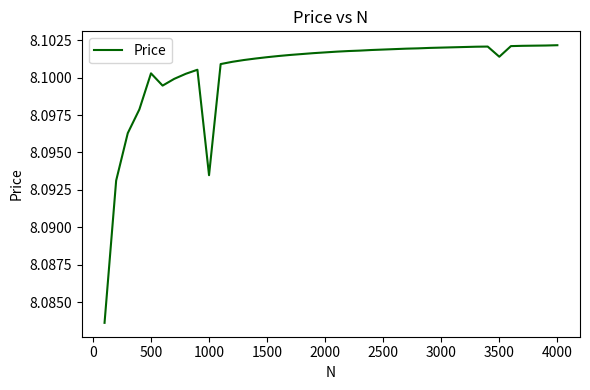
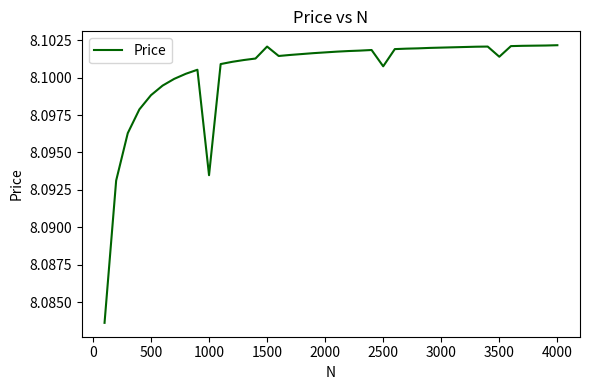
  {
-   "500": 8.1003,
+   "500": 8.0988,
    "1000": 8.0935,
-   "1500": 8.1014,
+   "1500": 8.1021,
    "2000": 8.1017,
-   "2500": 8.1019,
+   "2500": 8.1008,
    "3000": 8.1020,
    "3500": 8.1014,
    "4000": 8.1022
  }
